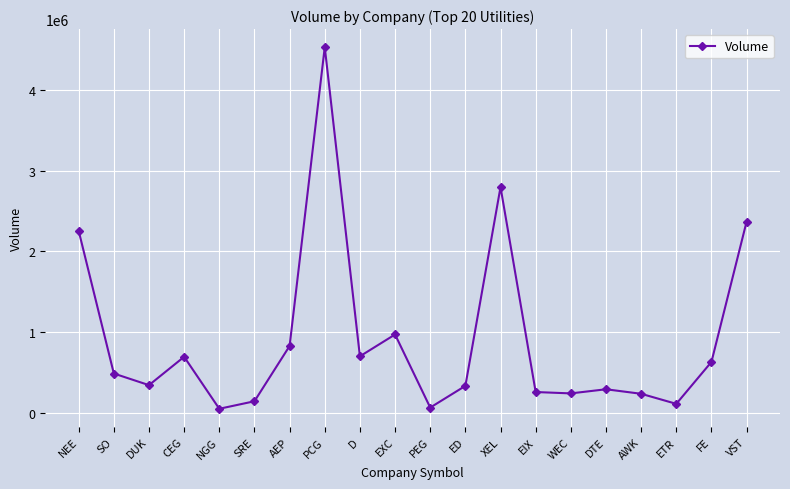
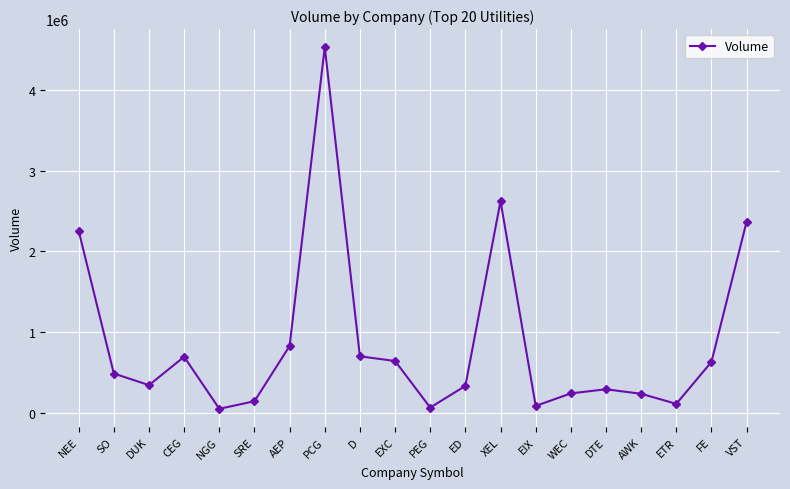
  {
    "NEE": 2300000,
    "SO": 500000,
    "DUK": 300000,
    "CEG": 700000,
    "NGG": 100000,
    "SRE": 100000,
    "AEP": 800000,
    "PCG": 4500000,
    "D": 700000,
-   "EXC": 1000000,
+   "EXC": 600000,
    "PEG": 100000,
    "ED": 300000,
-   "XEL": 2800000,
-   "EIX": 300000,
+   "XEL": 2600000,
+   "EIX": 100000,
    "WEC": 200000,
    "DTE": 300000,
    "AWK": 200000,
    "ETR": 100000,
    "FE": 600000,
    "VST": 2400000
  }
